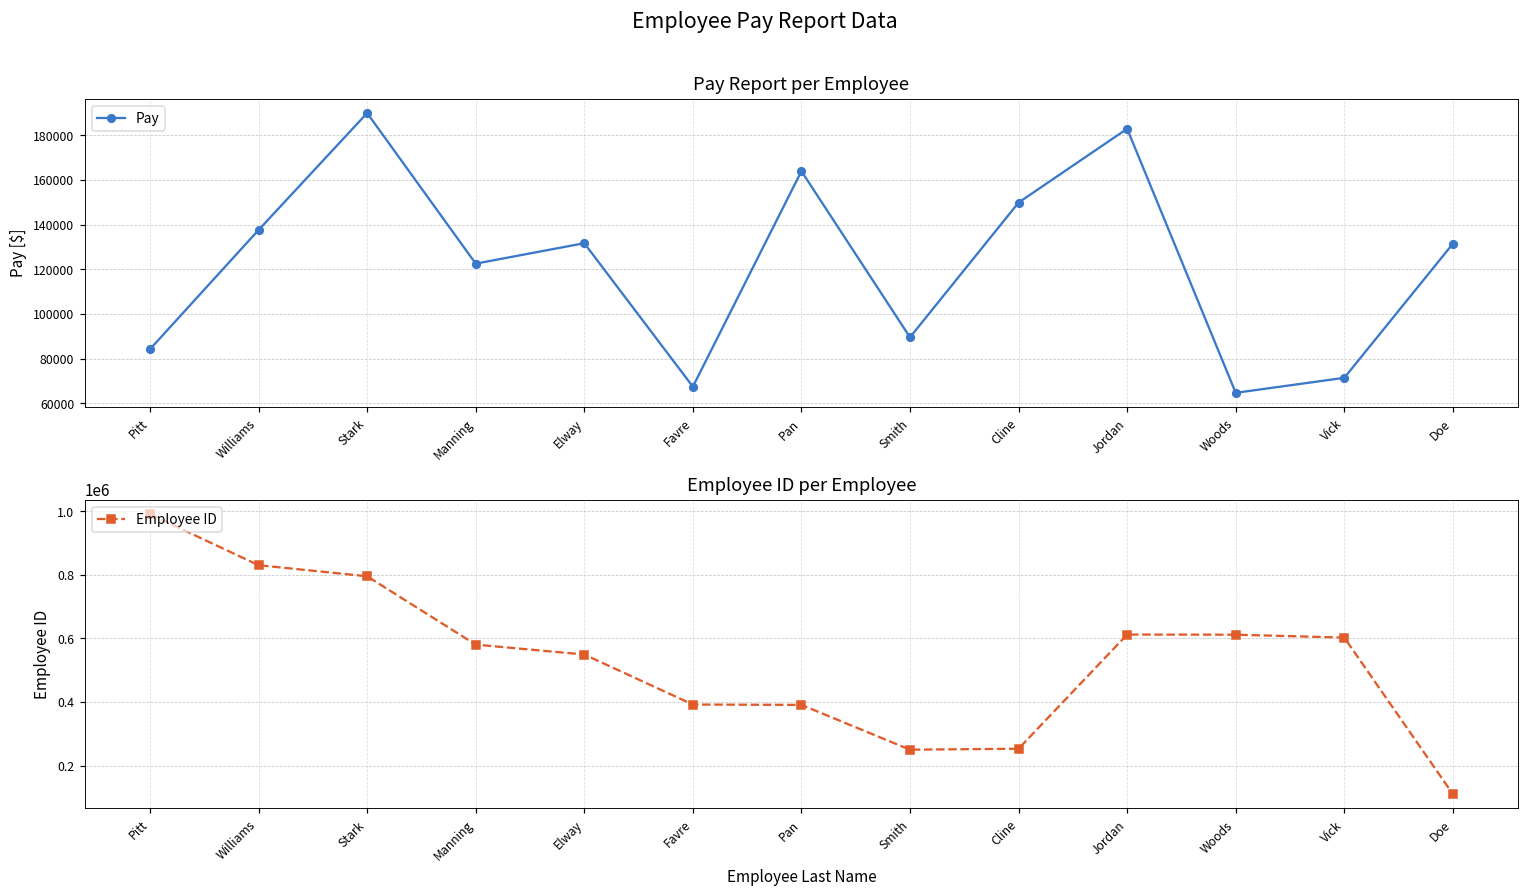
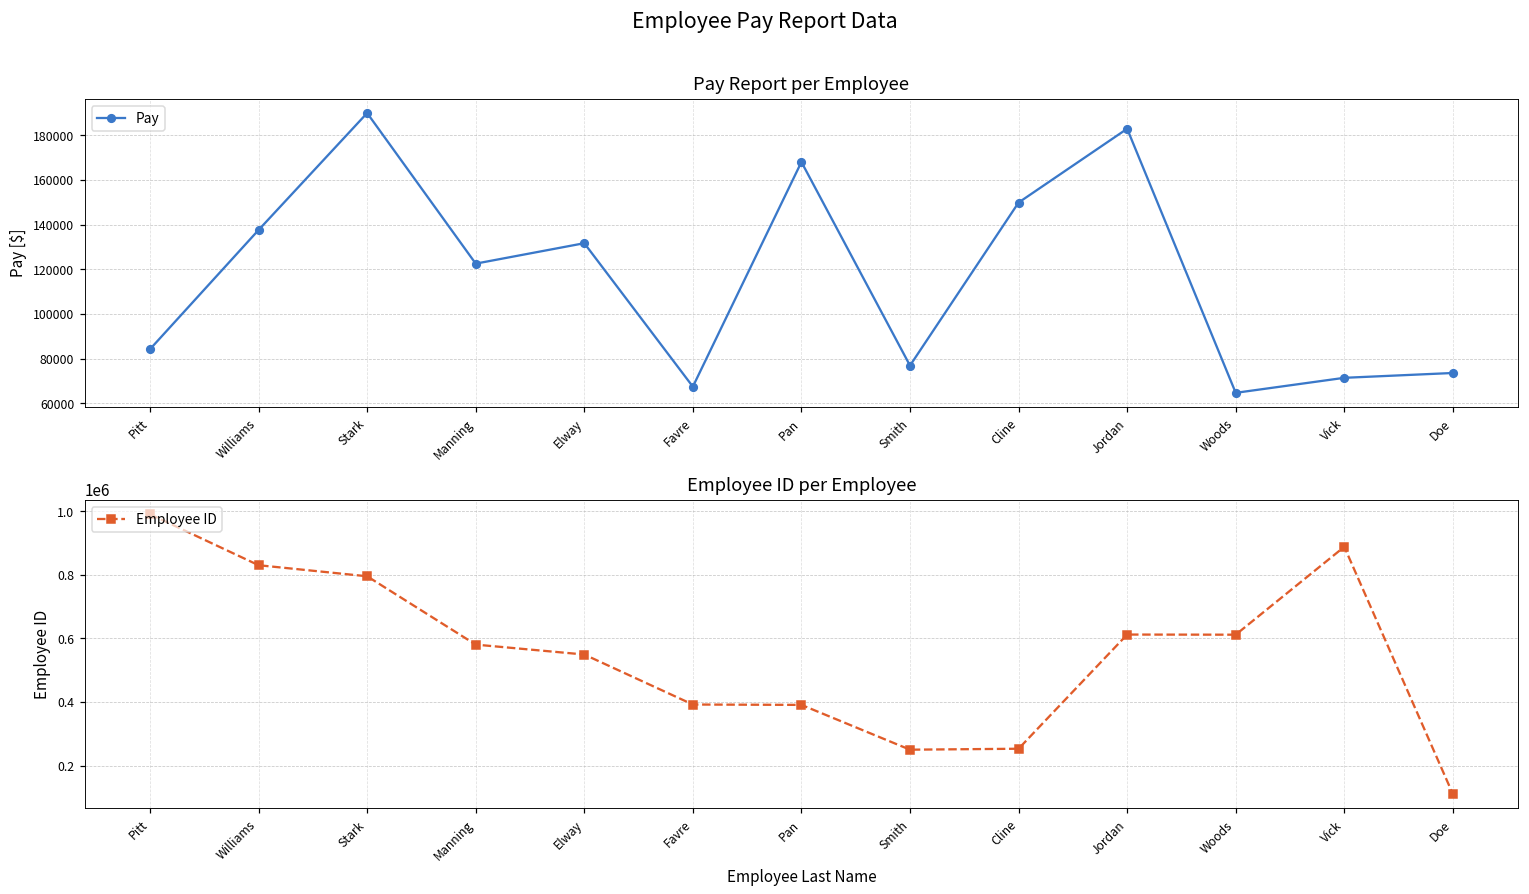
  {
    "Pay Report per Employee": {
      "Pitt": 84000,
      "Williams": 138000,
      "Stark": 190000,
      "Manning": 123000,
      "Elway": 132000,
      "Favre": 68000,
-     "Pan": 164000,
-     "Smith": 90000,
+     "Pan": 168000,
+     "Smith": 77000,
      "Cline": 150000,
      "Jordan": 183000,
      "Woods": 65000,
      "Vick": 71000,
-     "Doe": 132000
+     "Doe": 74000
    },
    "Employee ID per Employee": {
      "Williams": 830000,
      "Stark": 800000,
      "Manning": 580000,
      "Elway": 550000,
      "Favre": 390000,
      "Pan": 390000,
      "Smith": 250000,
      "Cline": 250000,
      "Jordan": 610000,
      "Woods": 610000,
-     "Vick": 600000,
+     "Vick": 890000,
      "Doe": 110000
    }
  }
